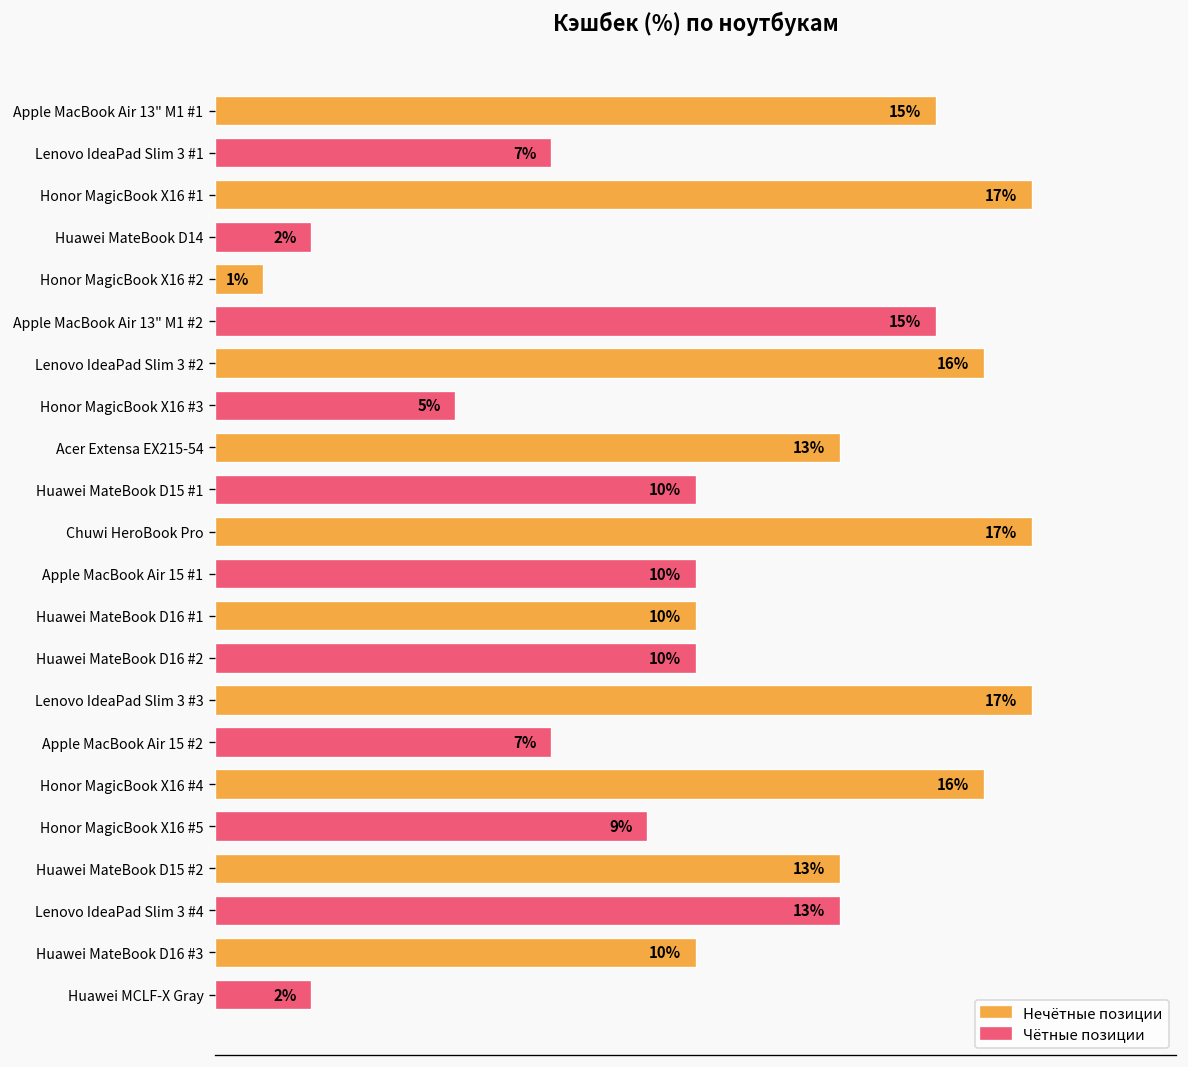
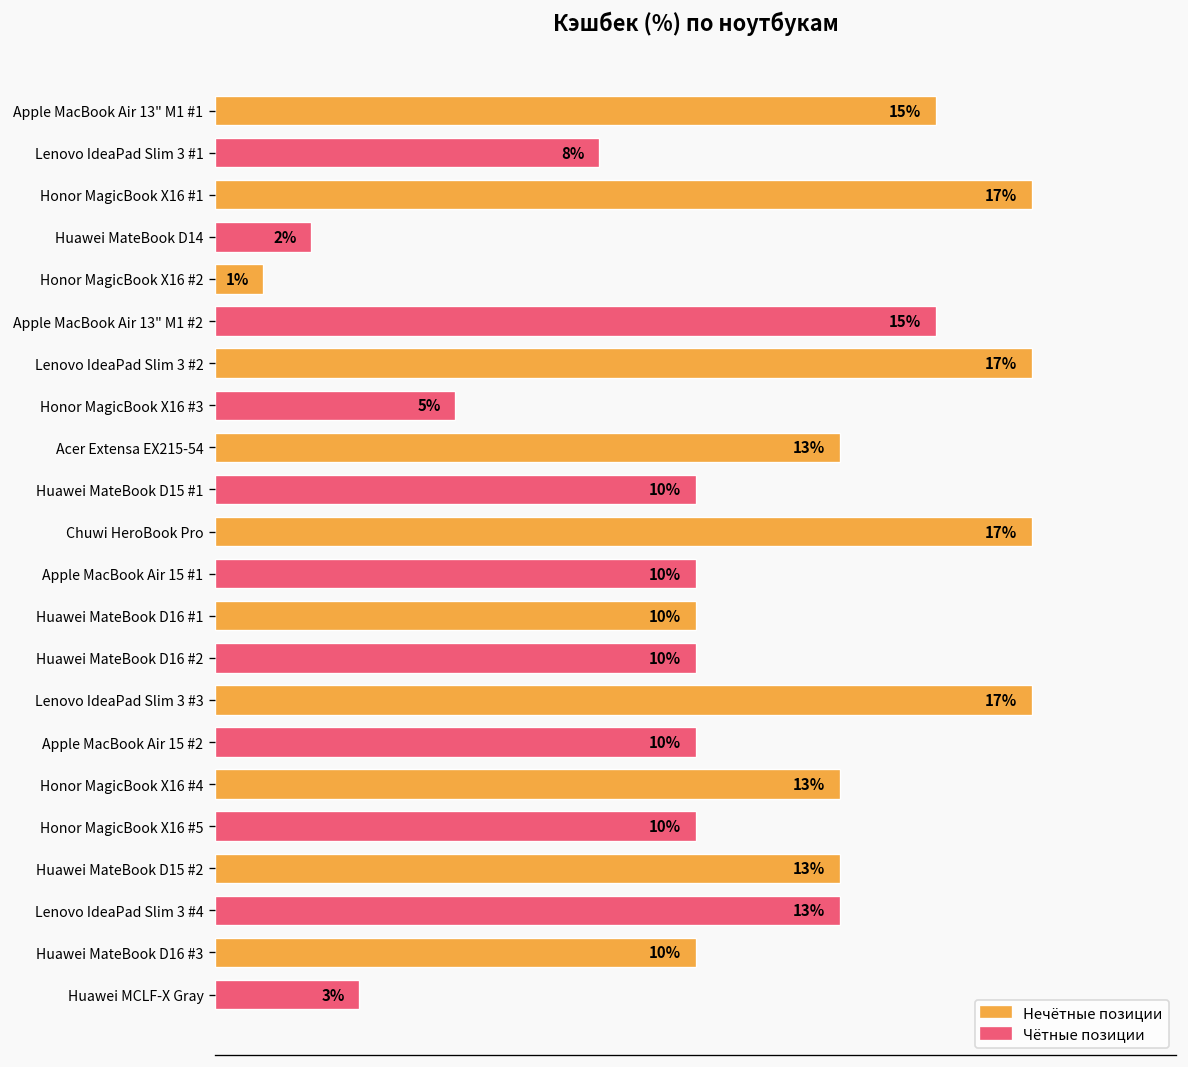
  {
    "Apple MacBook Air 13\" M1 #1": "15%",
-   "Lenovo IdeaPad Slim 3 #1": "7%",
+   "Lenovo IdeaPad Slim 3 #1": "8%",
    "Honor MagicBook X16 #1": "17%",
    "Huawei MateBook D14": "2%",
    "Honor MagicBook X16 #2": "1%",
    "Apple MacBook Air 13\" M1 #2": "15%",
-   "Lenovo IdeaPad Slim 3 #2": "16%",
+   "Lenovo IdeaPad Slim 3 #2": "17%",
    "Honor MagicBook X16 #3": "5%",
    "Acer Extensa EX215-54": "13%",
    "Huawei MateBook D15 #1": "10%",
    "Chuwi HeroBook Pro": "17%",
    "Apple MacBook Air 15 #1": "10%",
    "Huawei MateBook D16 #1": "10%",
    "Huawei MateBook D16 #2": "10%",
    "Lenovo IdeaPad Slim 3 #3": "17%",
-   "Apple MacBook Air 15 #2": "7%",
-   "Honor MagicBook X16 #4": "16%",
-   "Honor MagicBook X16 #5": "9%",
+   "Apple MacBook Air 15 #2": "10%",
+   "Honor MagicBook X16 #4": "13%",
+   "Honor MagicBook X16 #5": "10%",
    "Huawei MateBook D15 #2": "13%",
    "Lenovo IdeaPad Slim 3 #4": "13%",
    "Huawei MateBook D16 #3": "10%",
-   "Huawei MCLF-X Gray": "2%"
+   "Huawei MCLF-X Gray": "3%"
  }
